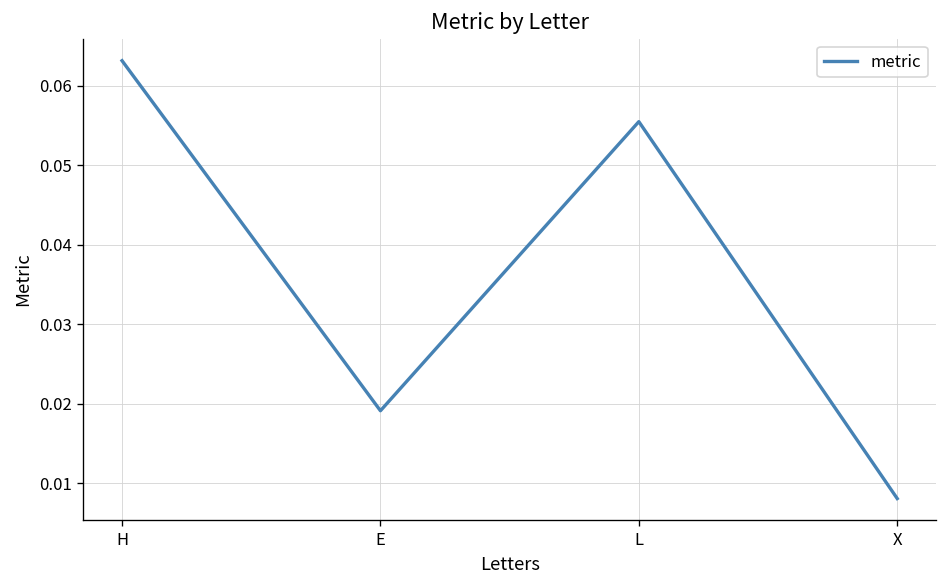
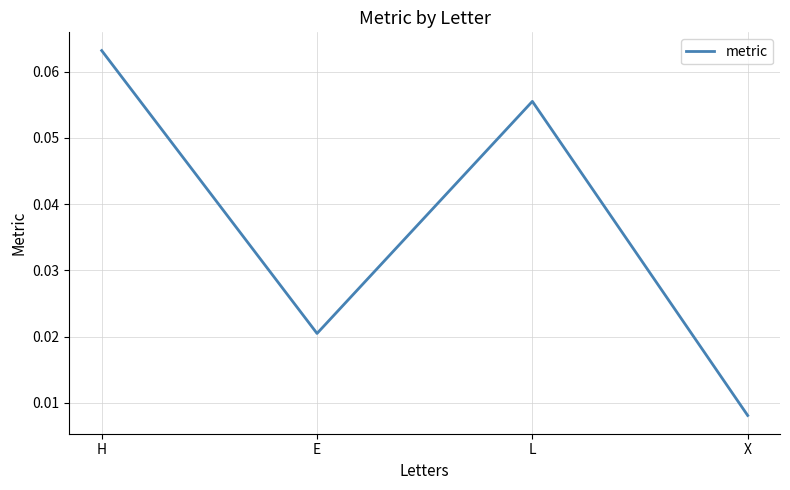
  {
    "H": 0.063,
-   "E": 0.019,
+   "E": 0.020,
    "L": 0.056,
    "X": 0.008
  }
